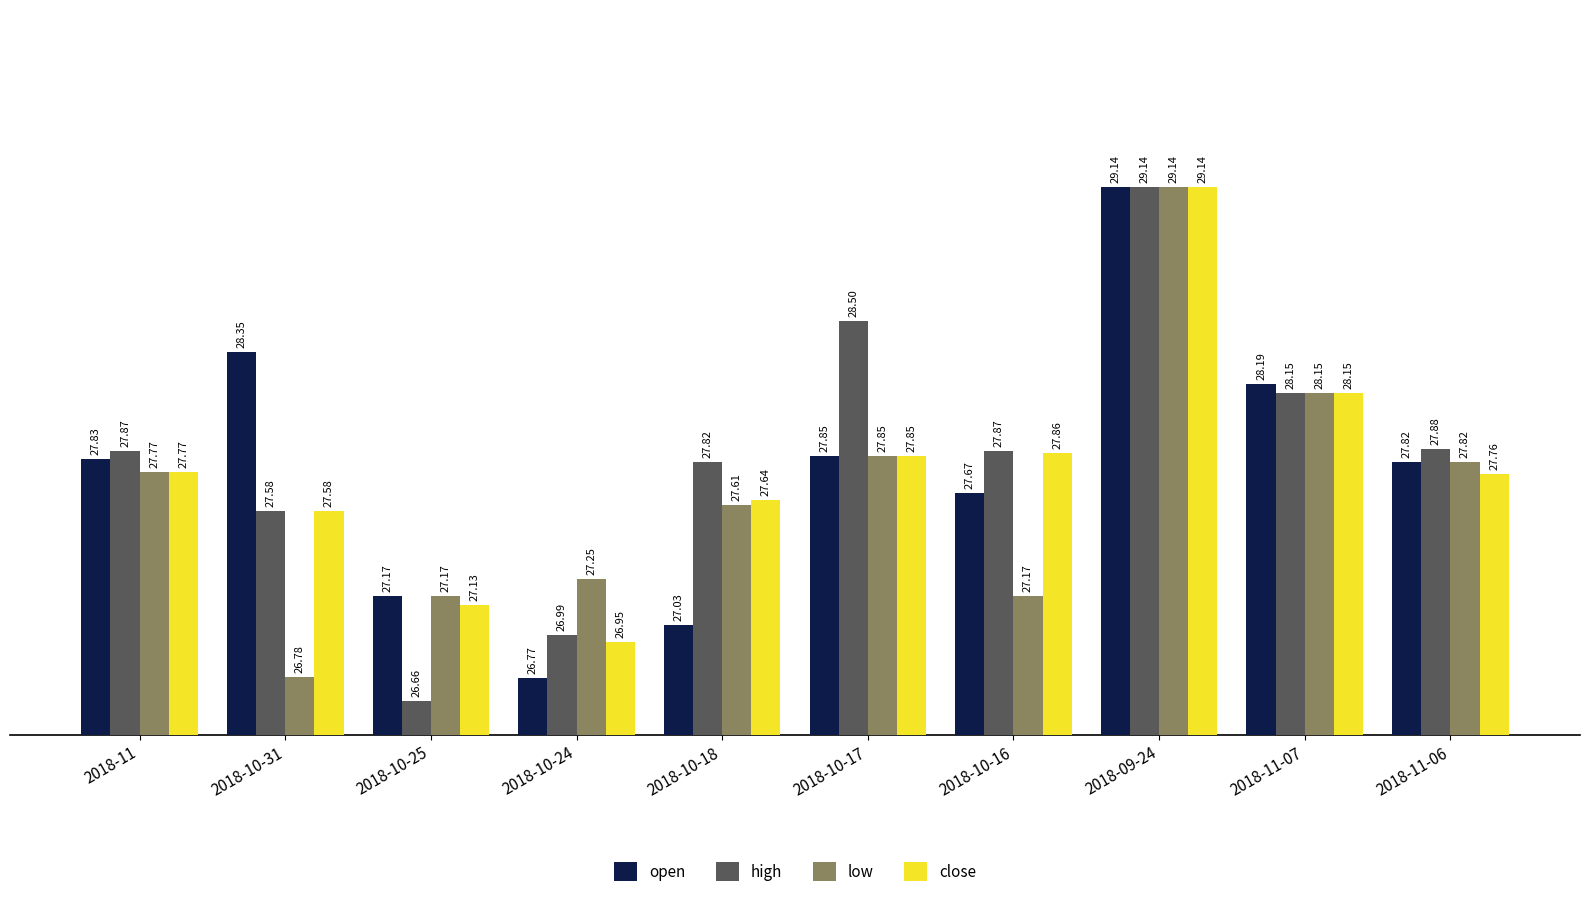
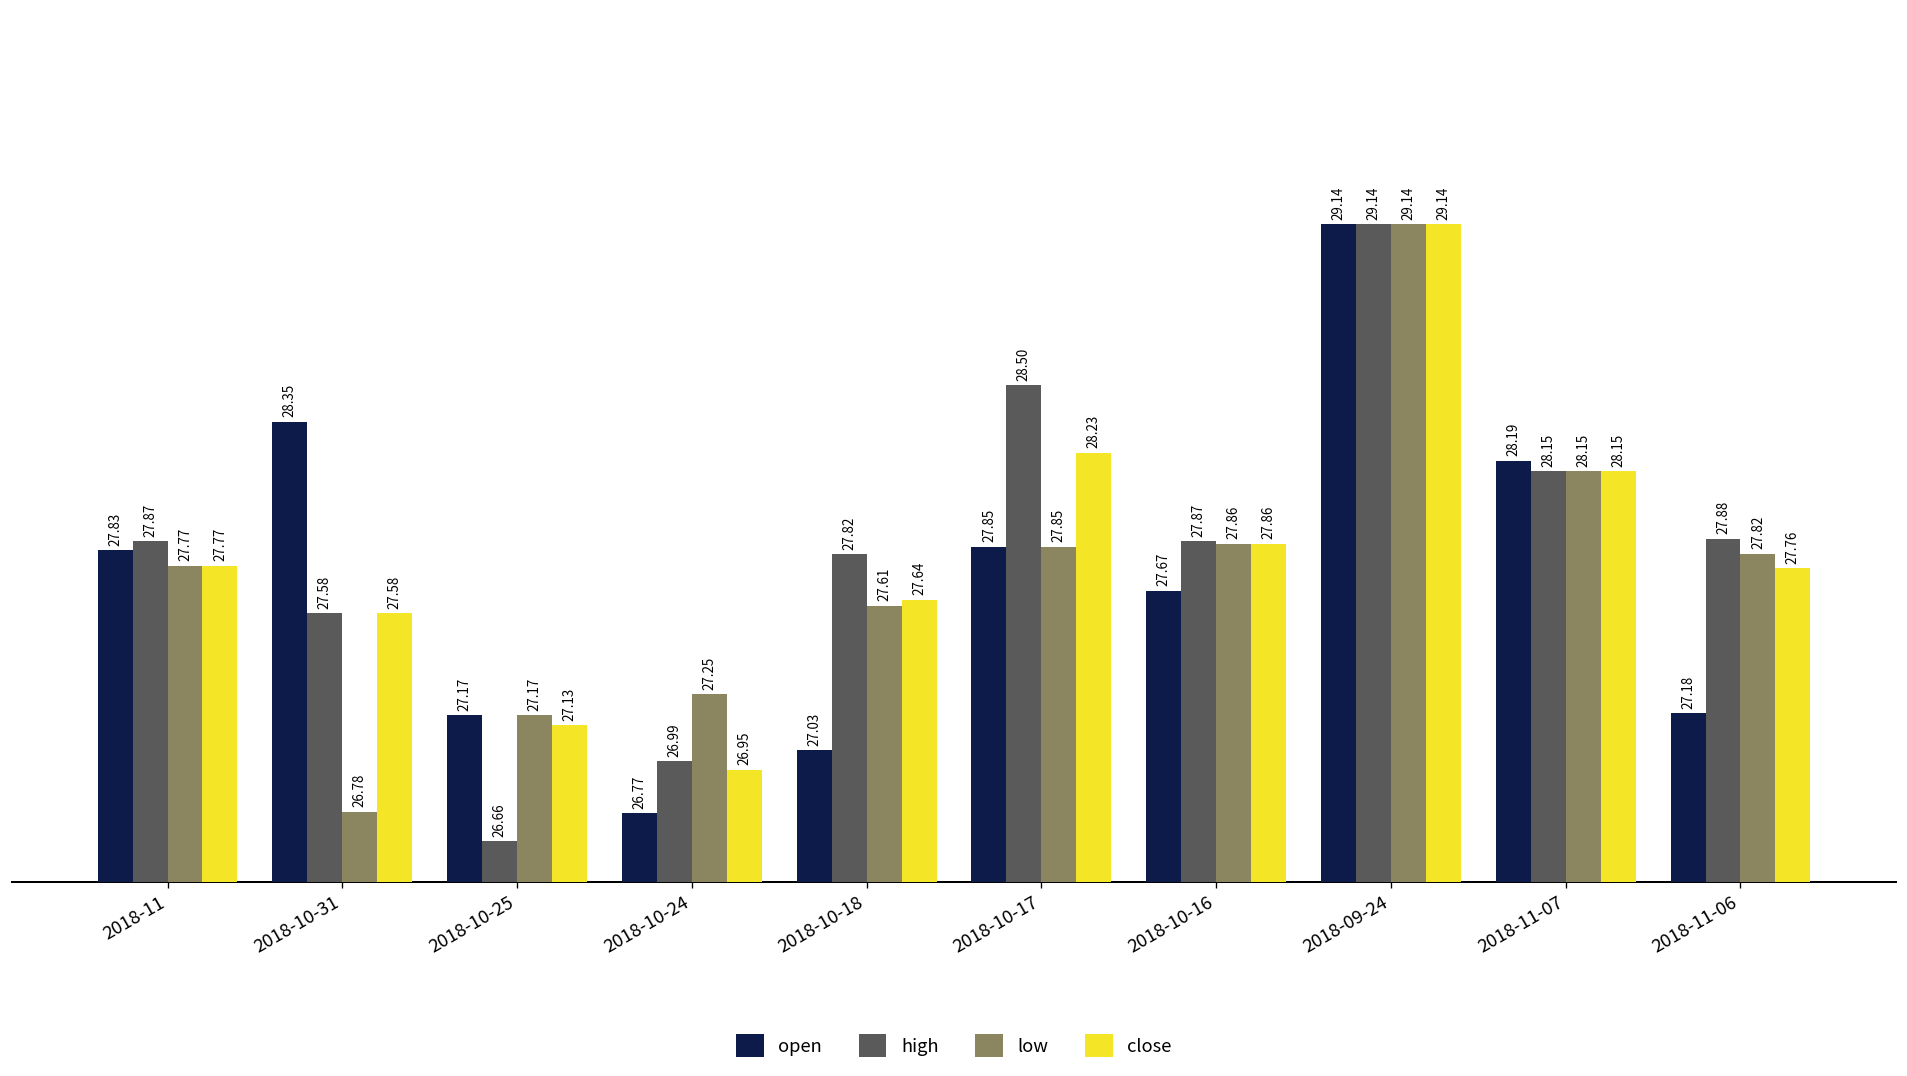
  {
    "open": {
      "2018-11": 27.83,
      "2018-10-31": 28.35,
      "2018-10-25": 27.17,
      "2018-10-24": 26.77,
      "2018-10-18": 27.03,
      "2018-10-17": 27.85,
      "2018-10-16": 27.67,
      "2018-09-24": 29.14,
      "2018-11-07": 28.19,
-     "2018-11-06": 27.82
+     "2018-11-06": 27.18
    },
    "high": {
      "2018-11": 27.87,
      "2018-10-31": 27.58,
      "2018-10-25": 26.66,
      "2018-10-24": 26.99,
      "2018-10-18": 27.82,
      "2018-10-17": 28.50,
      "2018-10-16": 27.87,
      "2018-09-24": 29.14,
      "2018-11-07": 28.15,
      "2018-11-06": 27.88
    },
    "low": {
      "2018-11": 27.77,
      "2018-10-31": 26.78,
      "2018-10-25": 27.17,
      "2018-10-24": 27.25,
      "2018-10-18": 27.61,
      "2018-10-17": 27.85,
-     "2018-10-16": 27.17,
+     "2018-10-16": 27.86,
      "2018-09-24": 29.14,
      "2018-11-07": 28.15,
      "2018-11-06": 27.82
    },
    "close": {
      "2018-11": 27.77,
      "2018-10-31": 27.58,
      "2018-10-25": 27.13,
      "2018-10-24": 26.95,
      "2018-10-18": 27.64,
-     "2018-10-17": 27.85,
+     "2018-10-17": 28.23,
      "2018-10-16": 27.86,
      "2018-09-24": 29.14,
      "2018-11-07": 28.15,
      "2018-11-06": 27.76
    }
  }
